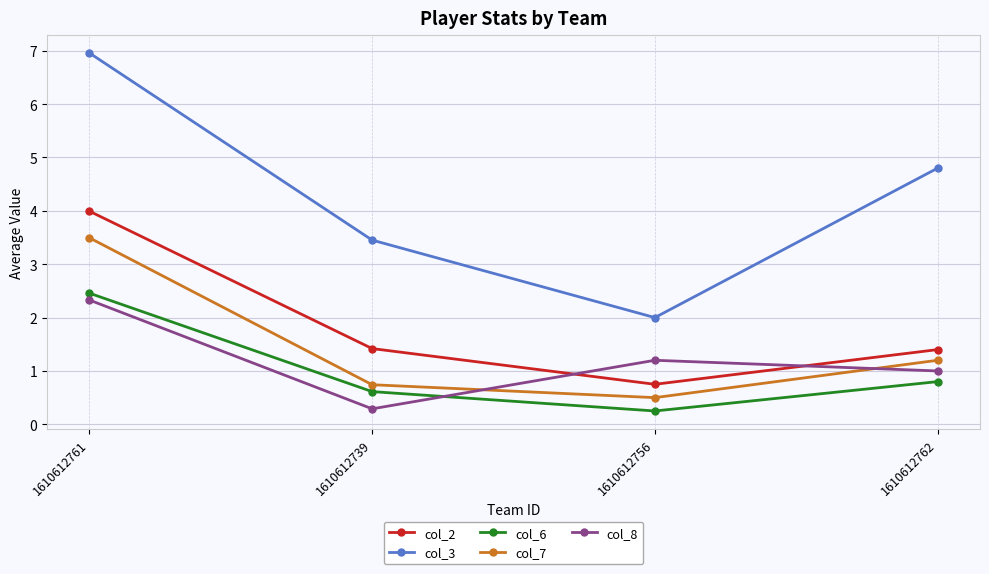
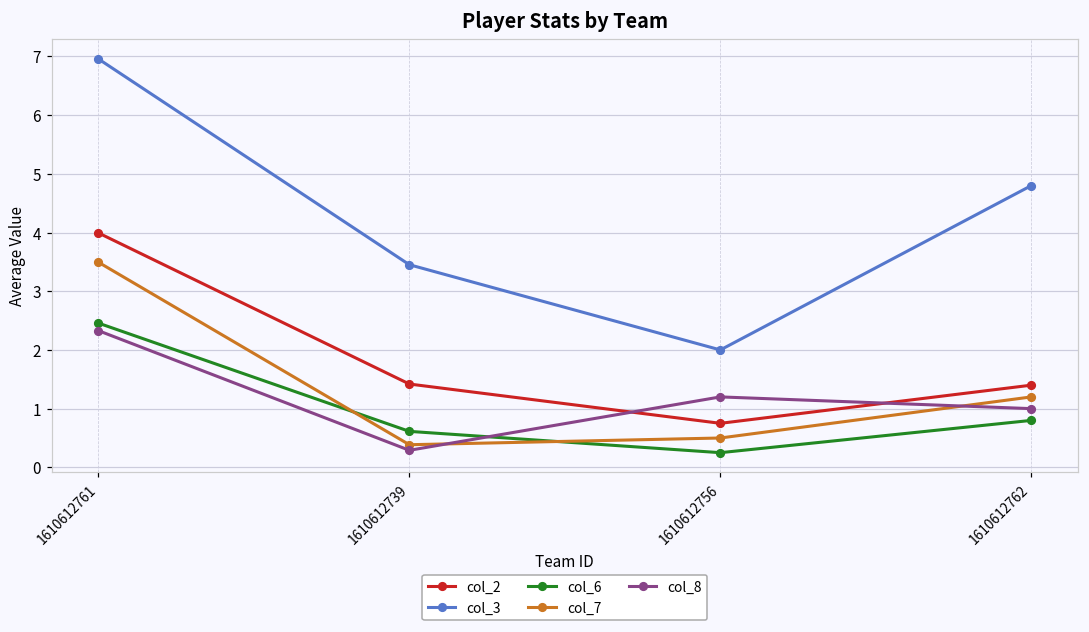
  {
    "col_2": {
      "1610612761": 4.0,
      "1610612739": 1.4,
      "1610612756": 0.8,
      "1610612762": 1.4
    },
    "col_3": {
      "1610612761": 7.0,
      "1610612739": 3.5,
      "1610612756": 2.0,
      "1610612762": 4.8
    },
    "col_6": {
      "1610612761": 2.5,
      "1610612739": 0.6,
      "1610612756": 0.3,
      "1610612762": 0.8
    },
    "col_7": {
      "1610612761": 3.5,
-     "1610612739": 0.7,
+     "1610612739": 0.4,
      "1610612756": 0.5,
      "1610612762": 1.2
    },
    "col_8": {
      "1610612761": 2.3,
      "1610612739": 0.3,
      "1610612756": 1.2,
      "1610612762": 1.0
    }
  }
